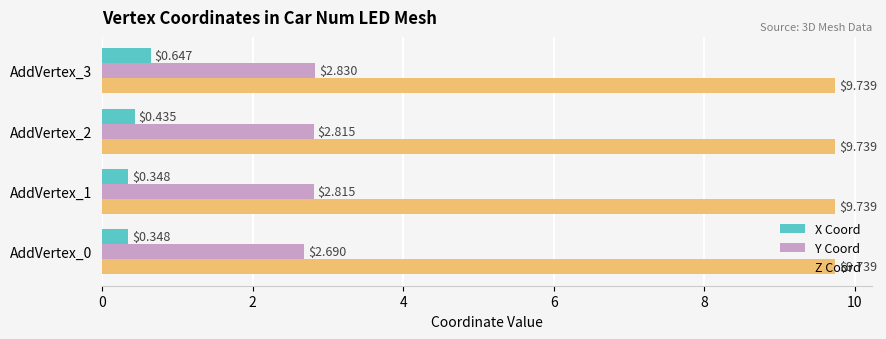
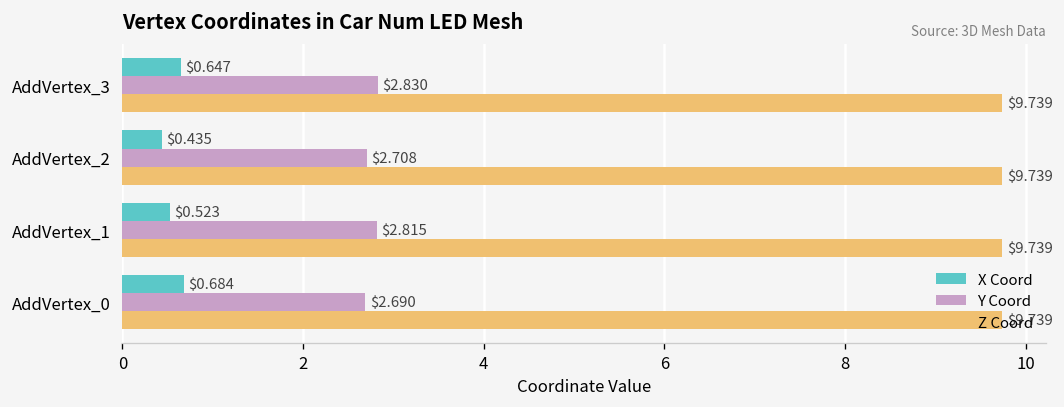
  {
    "X Coord": {
      "AddVertex_3": "$0.647",
      "AddVertex_2": "$0.435",
-     "AddVertex_1": "$0.348",
-     "AddVertex_0": "$0.348"
+     "AddVertex_1": "$0.523",
+     "AddVertex_0": "$0.684"
    },
    "Y Coord": {
      "AddVertex_3": "$2.830",
-     "AddVertex_2": "$2.815",
+     "AddVertex_2": "$2.708",
      "AddVertex_1": "$2.815",
      "AddVertex_0": "$2.690"
    },
    "Z Coord": {
      "AddVertex_3": "$9.739",
      "AddVertex_2": "$9.739",
      "AddVertex_1": "$9.739",
      "AddVertex_0": "$9.739"
    }
  }
